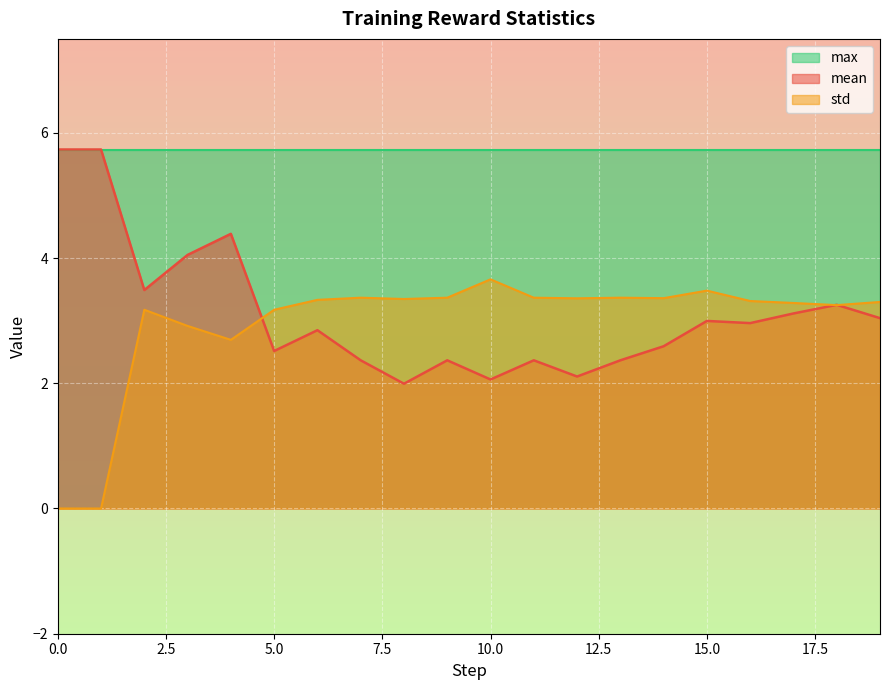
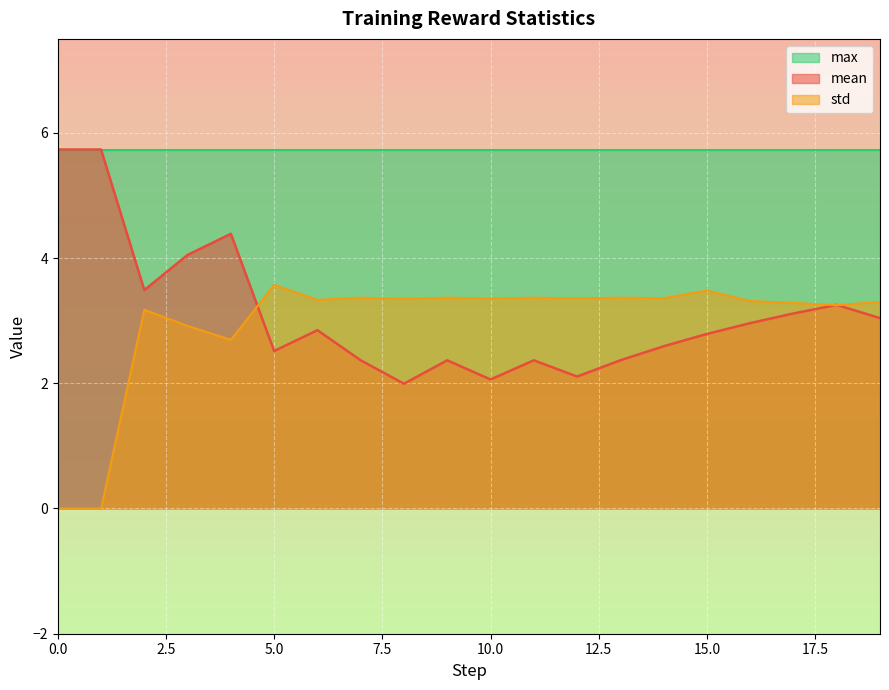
  {
    "max": {
      "5.0": 5.7,
      "10.0": 5.7,
      "15.0": 5.7
    },
    "mean": {
      "5.0": 2.5,
      "10.0": 2.1,
-     "15.0": 3.0
+     "15.0": 2.8
    },
    "std": {
      "0.0": 0.0,
-     "5.0": 3.2,
-     "10.0": 3.7,
+     "5.0": 3.6,
+     "10.0": 3.4,
      "15.0": 3.5
    }
  }
